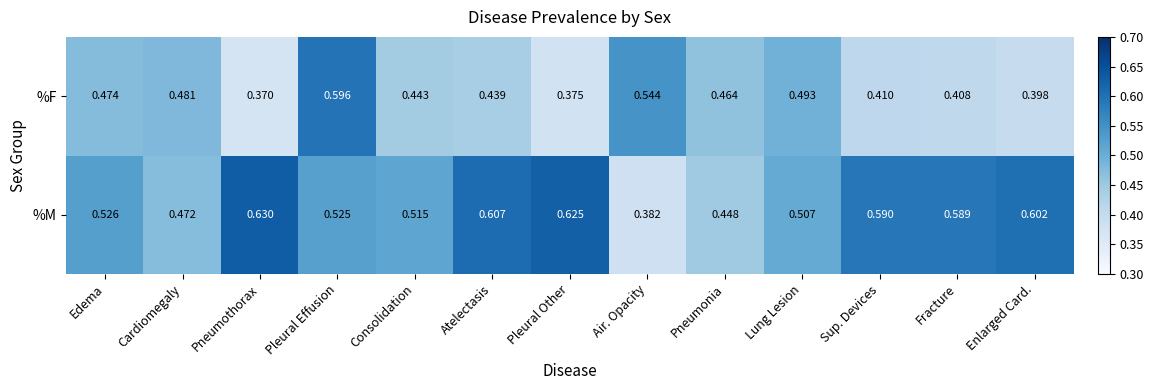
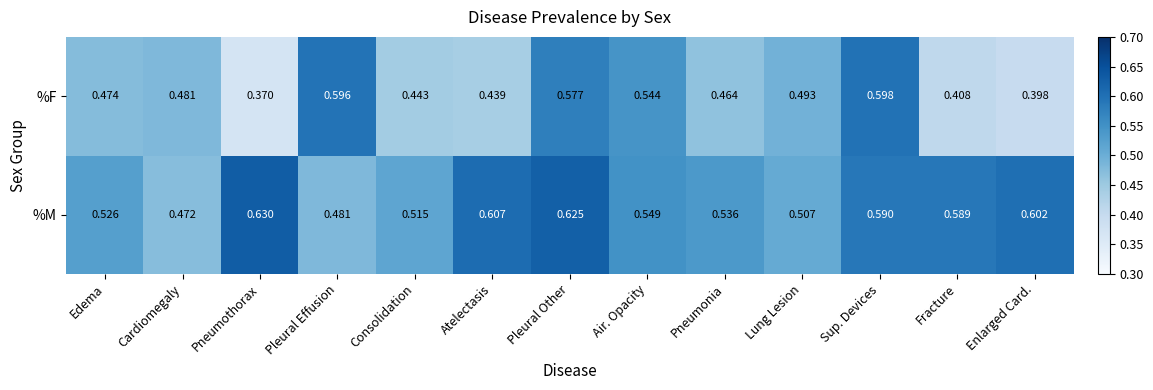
  {
    "%F": {
      "Edema": 0.474,
      "Cardiomegaly": 0.481,
      "Pneumothorax": 0.370,
      "Pleural Effusion": 0.596,
      "Consolidation": 0.443,
      "Atelectasis": 0.439,
-     "Pleural Other": 0.375,
+     "Pleural Other": 0.577,
      "Air. Opacity": 0.544,
      "Pneumonia": 0.464,
      "Lung Lesion": 0.493,
-     "Sup. Devices": 0.410,
+     "Sup. Devices": 0.598,
      "Fracture": 0.408,
      "Enlarged Card.": 0.398
    },
    "%M": {
      "Edema": 0.526,
      "Cardiomegaly": 0.472,
      "Pneumothorax": 0.630,
-     "Pleural Effusion": 0.525,
+     "Pleural Effusion": 0.481,
      "Consolidation": 0.515,
      "Atelectasis": 0.607,
      "Pleural Other": 0.625,
-     "Air. Opacity": 0.382,
-     "Pneumonia": 0.448,
+     "Air. Opacity": 0.549,
+     "Pneumonia": 0.536,
      "Lung Lesion": 0.507,
      "Sup. Devices": 0.590,
      "Fracture": 0.589,
      "Enlarged Card.": 0.602
    }
  }
